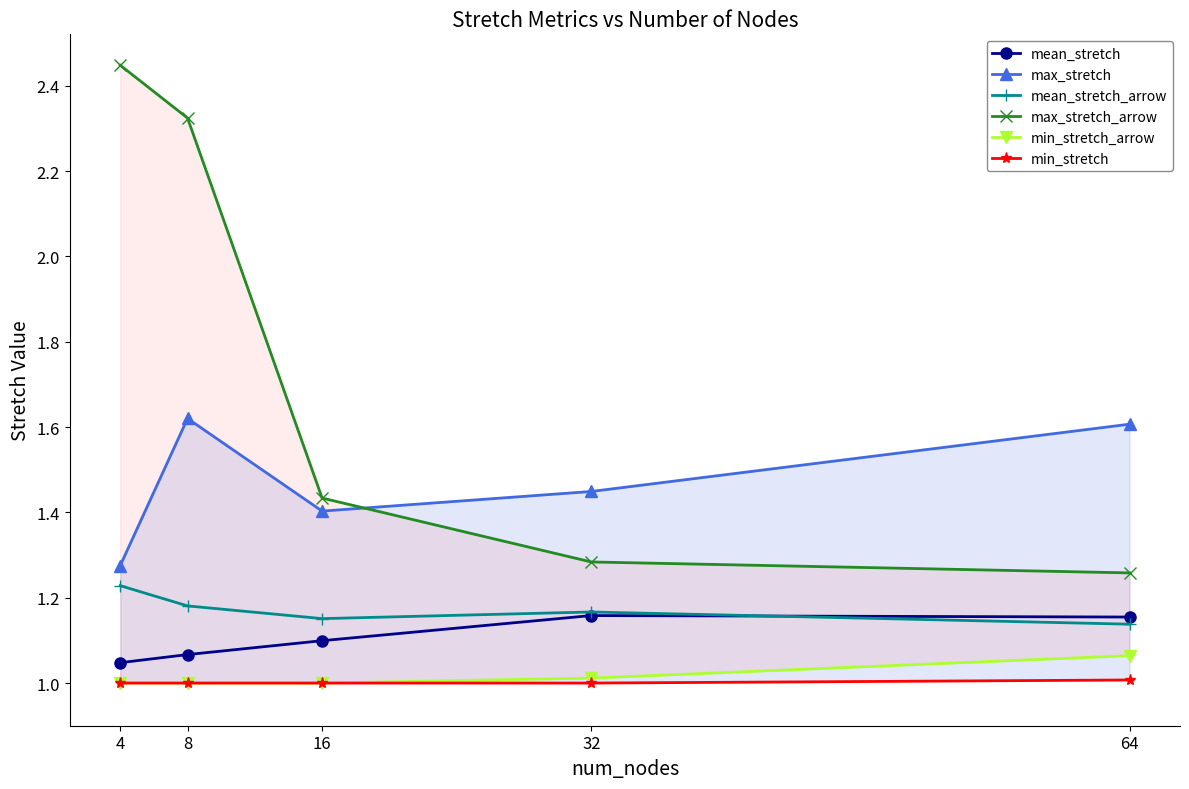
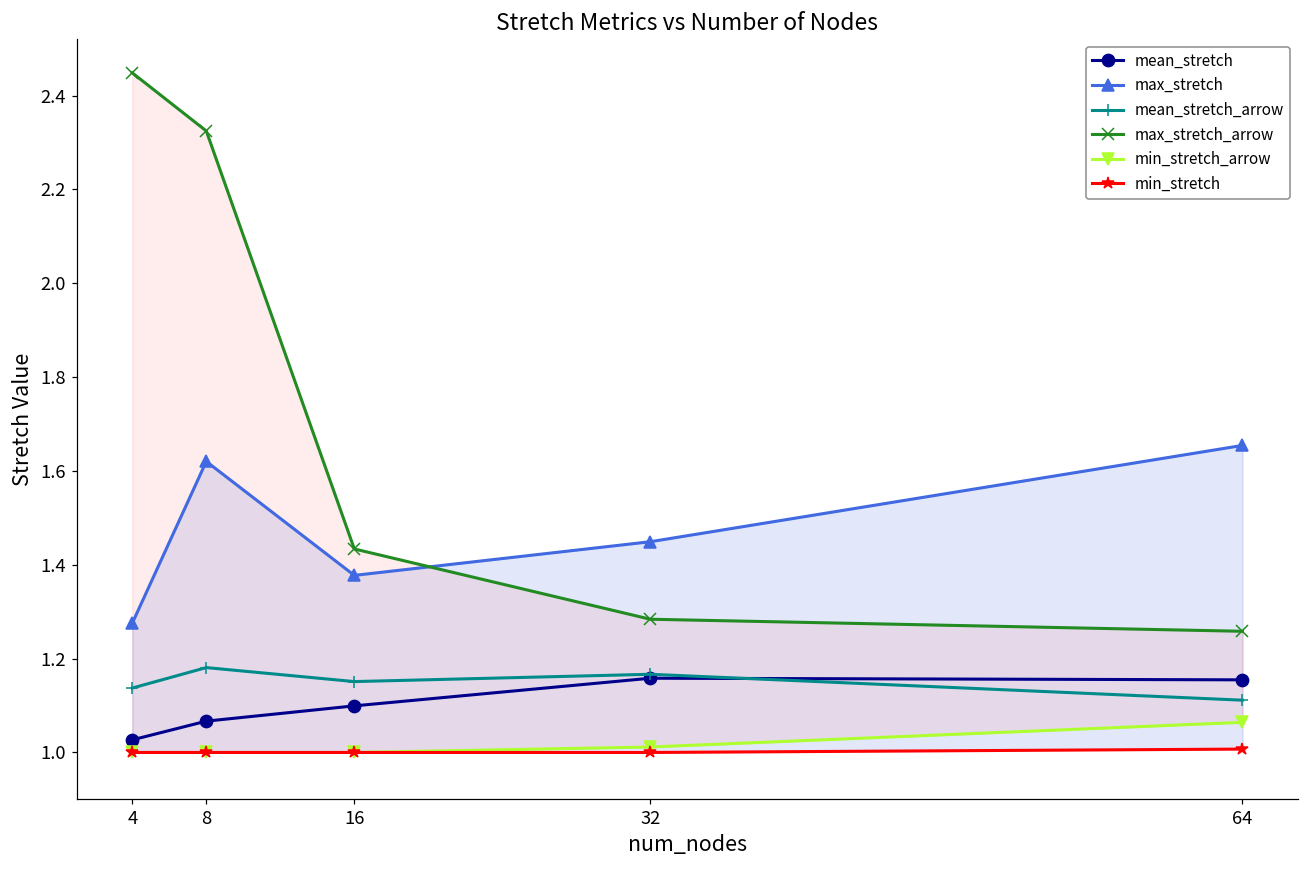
  {
    "mean_stretch": {
-     "4": 1.05,
+     "4": 1.03,
      "8": 1.07,
      "16": 1.10,
      "32": 1.16,
      "64": 1.15
    },
    "max_stretch": {
      "4": 1.28,
      "8": 1.62,
-     "16": 1.40,
+     "16": 1.38,
      "32": 1.45,
-     "64": 1.61
+     "64": 1.65
    },
    "mean_stretch_arrow": {
-     "4": 1.23,
+     "4": 1.14,
      "8": 1.18,
      "16": 1.15,
      "32": 1.17,
-     "64": 1.14
+     "64": 1.11
    },
    "max_stretch_arrow": {
      "4": 2.45,
      "8": 2.32,
      "16": 1.43,
      "32": 1.28,
      "64": 1.26
    },
    "min_stretch_arrow": {
      "32": 1.01,
      "64": 1.06
    },
    "min_stretch": {
      "32": 1.00,
      "64": 1.01
    }
  }
